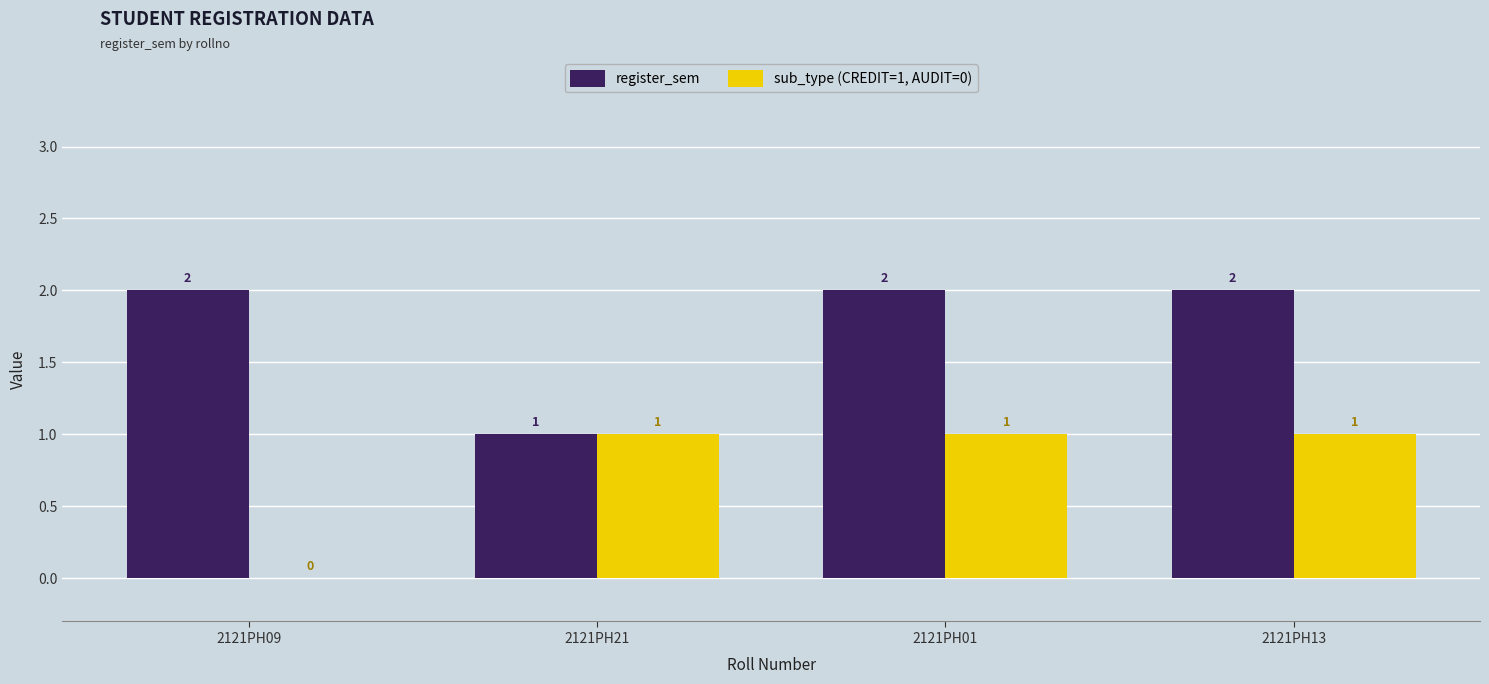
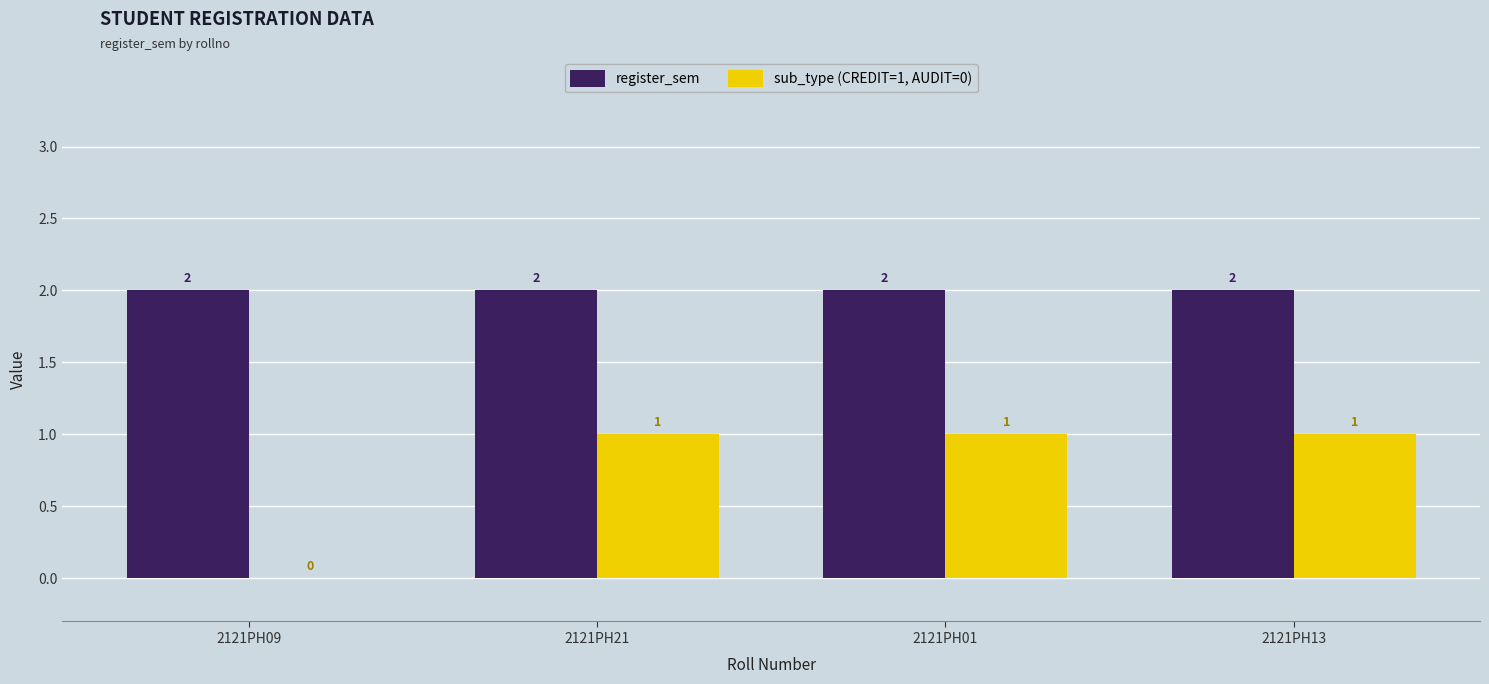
  {
    "register_sem": {
      "2121PH09": 2,
-     "2121PH21": 1,
+     "2121PH21": 2,
      "2121PH01": 2,
      "2121PH13": 2
    },
    "sub_type (CREDIT=1, AUDIT=0)": {
      "2121PH09": 0,
      "2121PH21": 1,
      "2121PH01": 1,
      "2121PH13": 1
    }
  }
